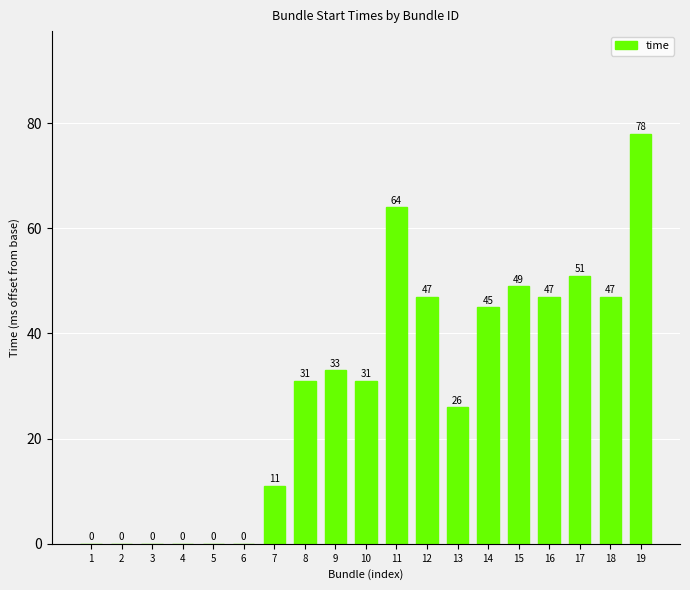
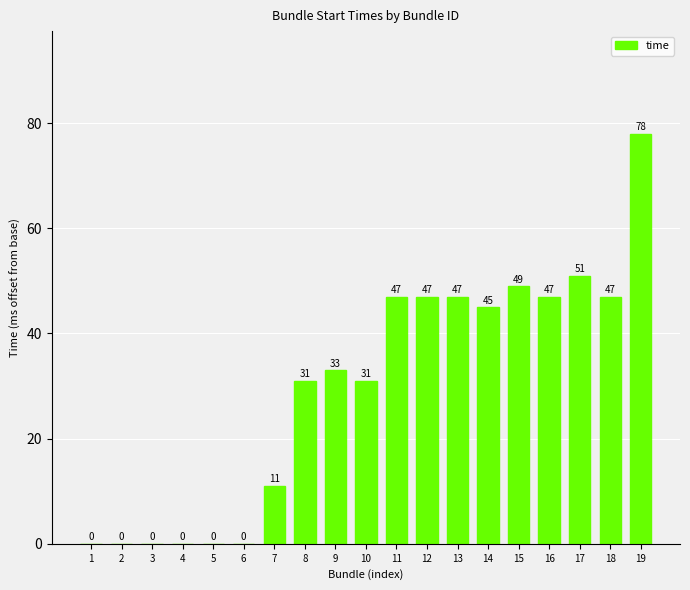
  {
    "1": 0,
    "2": 0,
    "3": 0,
    "4": 0,
    "5": 0,
    "6": 0,
    "7": 11,
    "8": 31,
    "9": 33,
    "10": 31,
-   "11": 64,
+   "11": 47,
    "12": 47,
-   "13": 26,
+   "13": 47,
    "14": 45,
    "15": 49,
    "16": 47,
    "17": 51,
    "18": 47,
    "19": 78
  }
